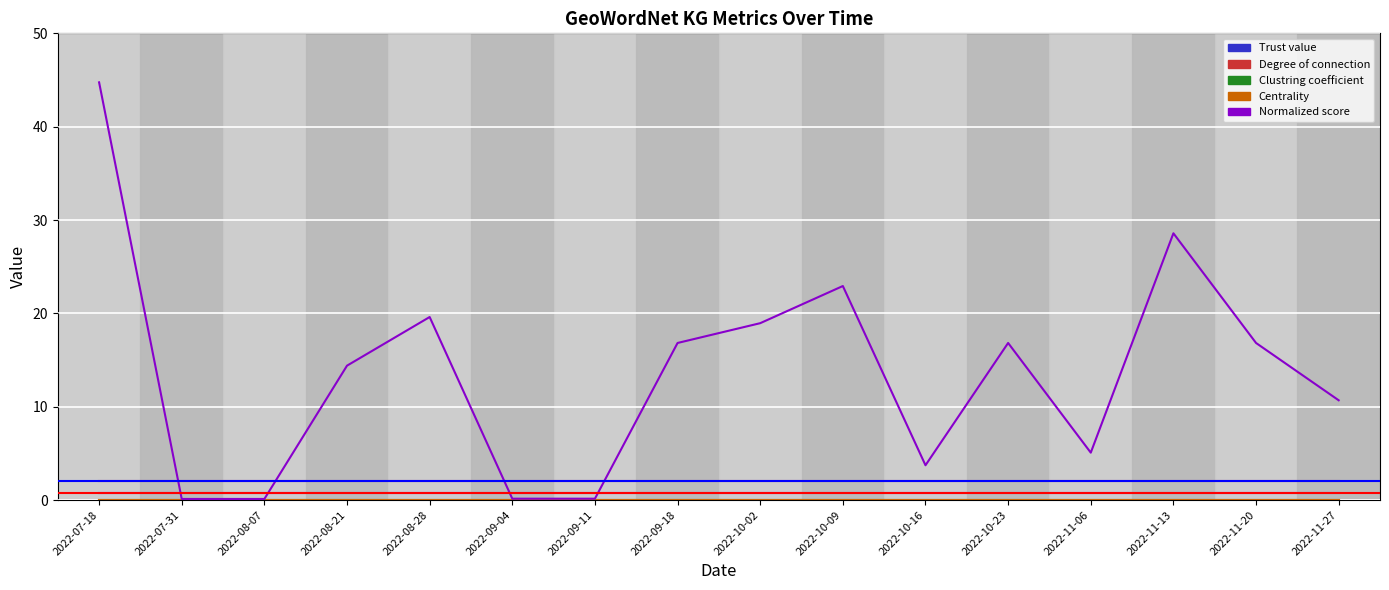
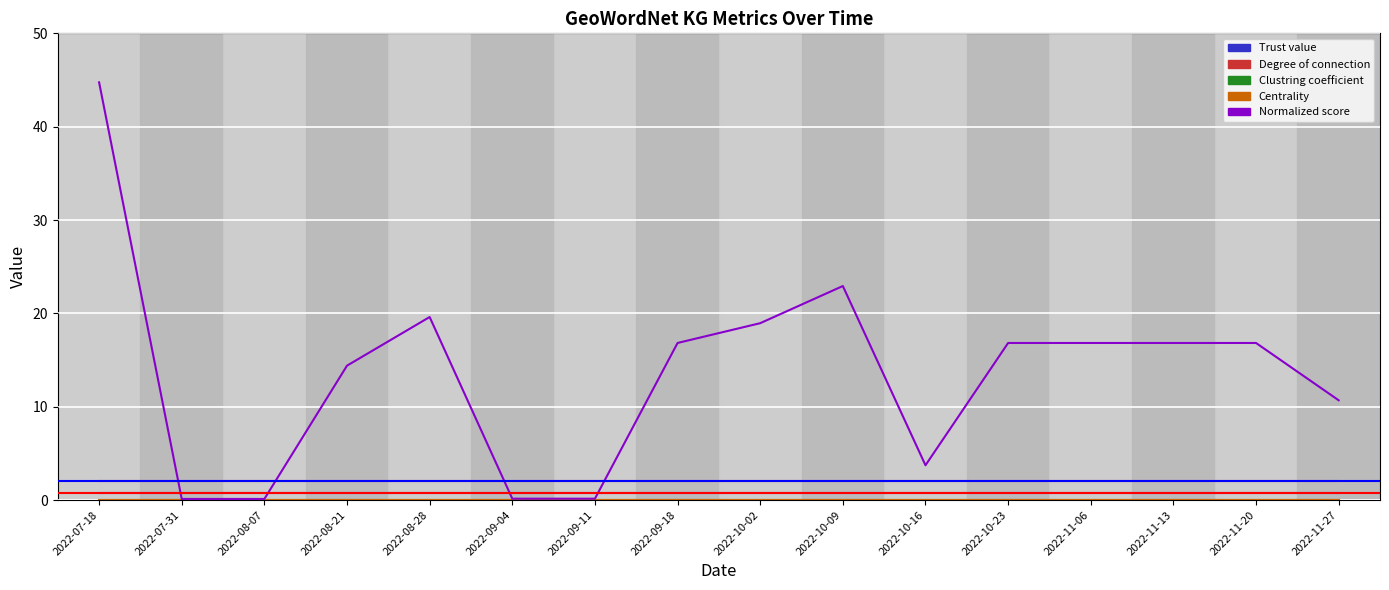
  {
    "Trust value": {
      "2022-07-18": 1,
      "2022-07-31": 1,
      "2022-08-07": 1,
      "2022-08-21": 1,
      "2022-08-28": 1,
      "2022-09-04": 1,
      "2022-09-11": 1,
      "2022-09-18": 1,
      "2022-10-02": 1,
      "2022-10-09": 1,
      "2022-10-16": 1,
      "2022-10-23": 1,
      "2022-11-06": 1,
      "2022-11-13": 1,
      "2022-11-20": 1,
      "2022-11-27": 1
    },
    "Degree of connection": {
      "2022-07-18": 2,
      "2022-07-31": 2,
      "2022-08-07": 2,
      "2022-08-21": 2,
      "2022-08-28": 2,
      "2022-09-04": 2,
      "2022-09-11": 2,
      "2022-09-18": 2,
      "2022-10-02": 2,
      "2022-10-09": 2,
      "2022-10-16": 2,
      "2022-10-23": 2,
      "2022-11-06": 2,
      "2022-11-13": 2,
      "2022-11-20": 2,
      "2022-11-27": 2
    },
    "Centrality": {
      "2022-07-18": 0,
      "2022-08-21": 0,
      "2022-08-28": 0,
      "2022-09-18": 0,
      "2022-10-02": 0,
      "2022-10-09": 0,
      "2022-10-16": 0,
      "2022-10-23": 0,
      "2022-11-06": 0,
      "2022-11-13": 0,
      "2022-11-20": 0,
      "2022-11-27": 0
    },
    "Normalized score": {
      "2022-07-18": 45,
      "2022-08-21": 14,
      "2022-08-28": 20,
      "2022-09-18": 17,
      "2022-10-02": 19,
      "2022-10-09": 23,
      "2022-10-16": 4,
      "2022-10-23": 17,
-     "2022-11-06": 5,
-     "2022-11-13": 29,
+     "2022-11-06": 17,
+     "2022-11-13": 17,
      "2022-11-20": 17,
      "2022-11-27": 11
    }
  }
